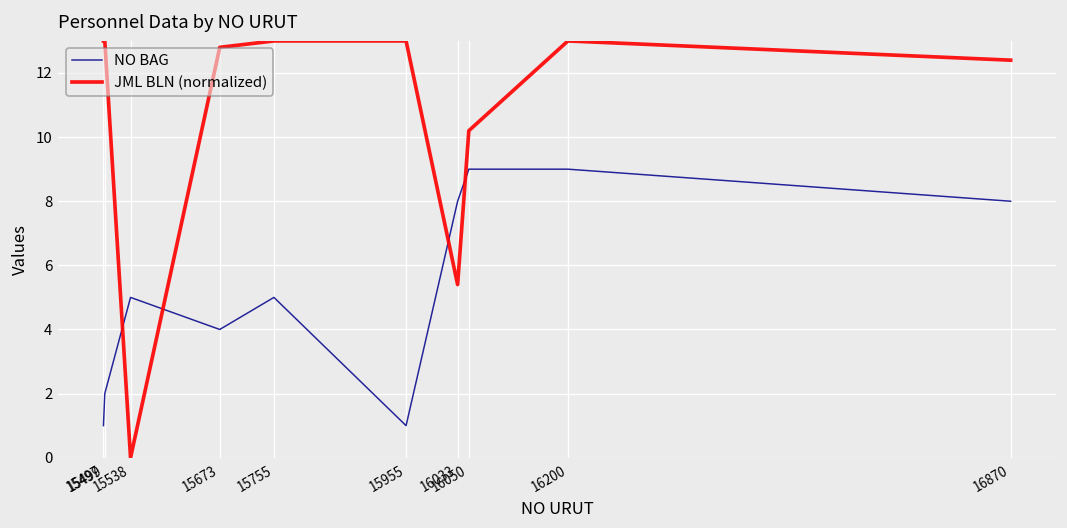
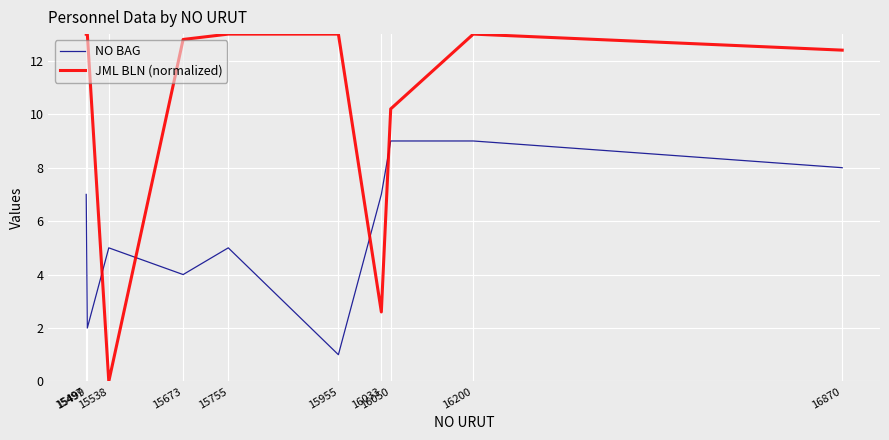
  {
    "NO BAG": {
-     "15497": 1,
+     "15497": 7,
      "15499": 2,
      "15538": 5,
      "15673": 4,
      "15755": 5,
      "15955": 1,
-     "16033": 8,
+     "16033": 7,
      "16050": 9,
      "16200": 9,
      "16870": 8
    },
    "JML BLN (normalized)": {
      "15497": 13.0,
      "15499": 13.0,
      "15538": 0.0,
      "15673": 12.8,
      "15755": 13.0,
      "15955": 13.0,
-     "16033": 5.4,
+     "16033": 2.6,
      "16050": 10.2,
      "16200": 13.0,
      "16870": 12.4
    }
  }
